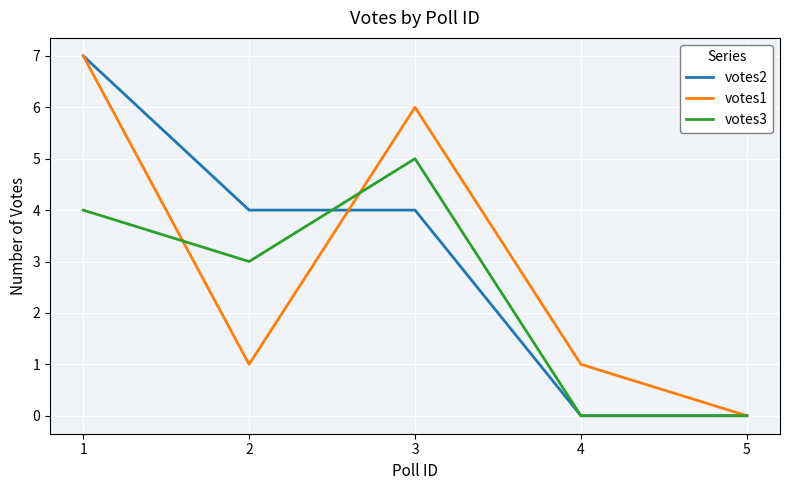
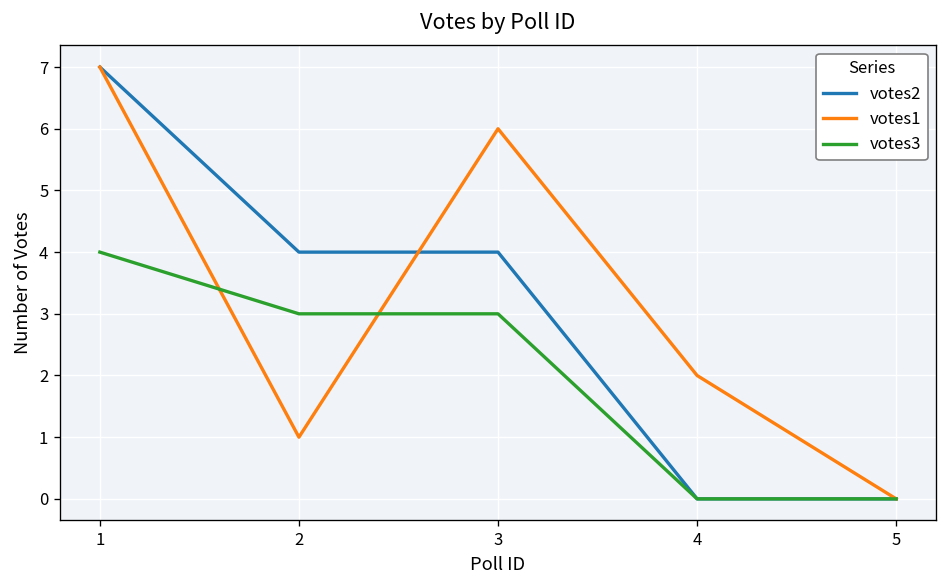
  {
    "votes2": {
      "2": 4,
      "3": 4
    },
    "votes1": {
      "2": 1,
      "3": 6,
-     "4": 1
+     "4": 2
    },
    "votes3": {
      "1": 4,
      "2": 3,
-     "3": 5
+     "3": 3
    }
  }
